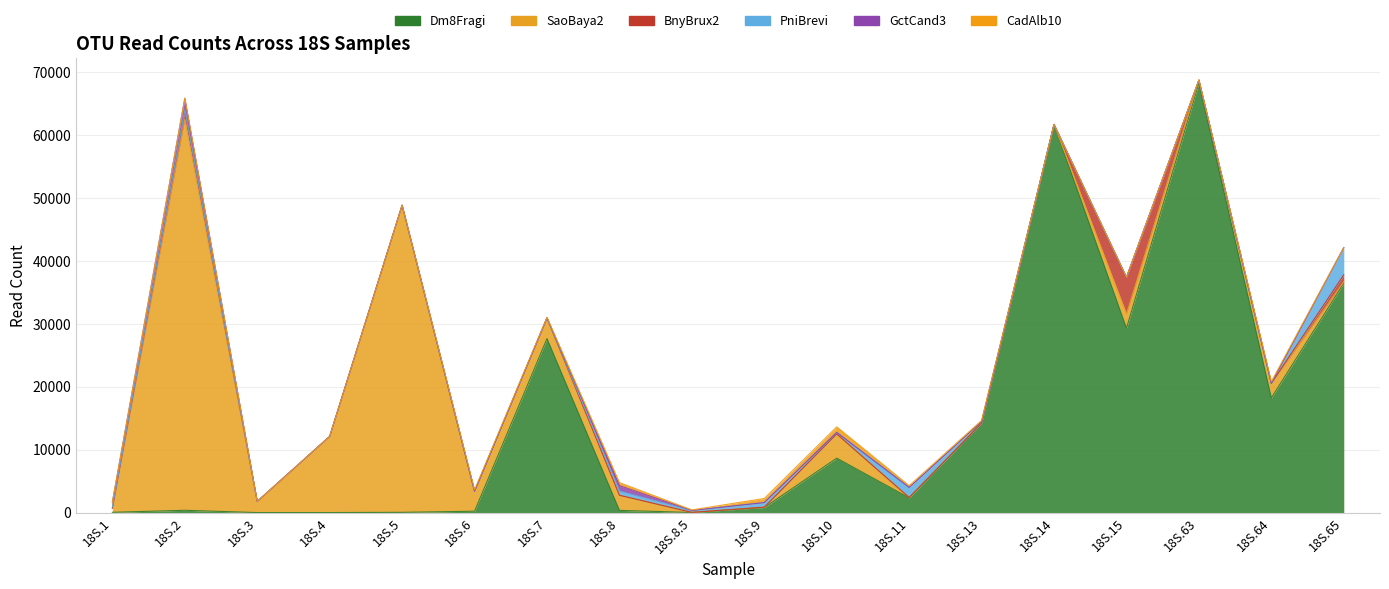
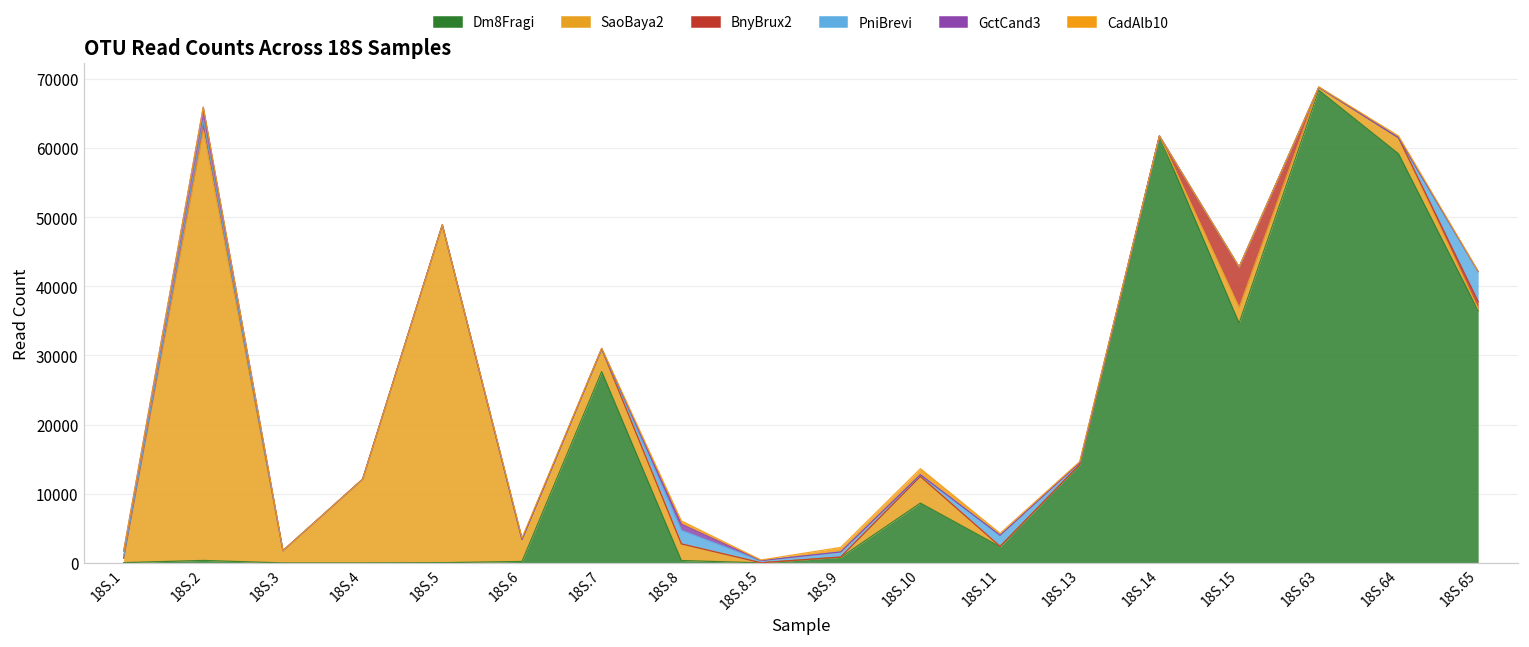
  {
    "Dm8Fragi": {
      "18S.1": 0,
      "18S.2": 0,
      "18S.3": 0,
      "18S.4": 0,
      "18S.5": 0,
      "18S.6": 0,
      "18S.7": 28000,
      "18S.8": 0,
      "18S.10": 9000,
-     "18S.15": 29000,
+     "18S.15": 35000,
      "18S.63": 68000,
-     "18S.64": 18000
+     "18S.64": 59000
    },
    "BnyBrux2": {
      "18S.65": 1000
    },
    "PniBrevi": {
-     "18S.8": 1000
+     "18S.8": 2000
    },
    "GctCand3": {
      "18S.8": 1000
    }
  }
